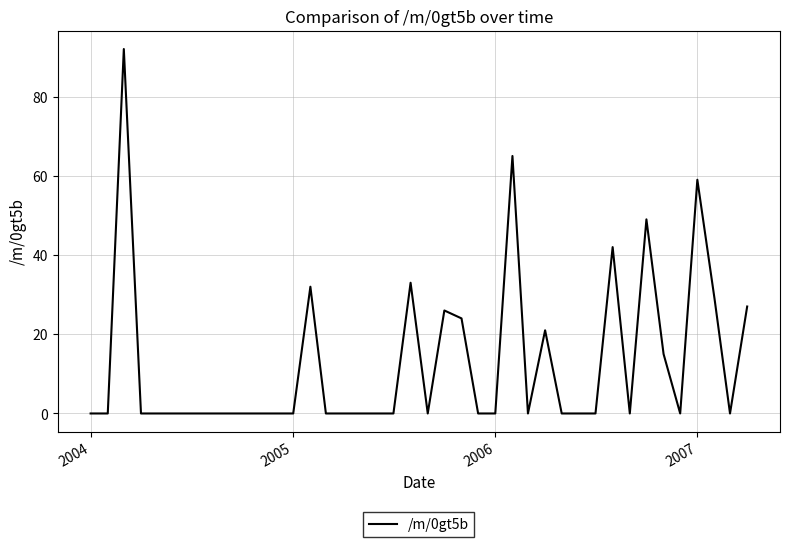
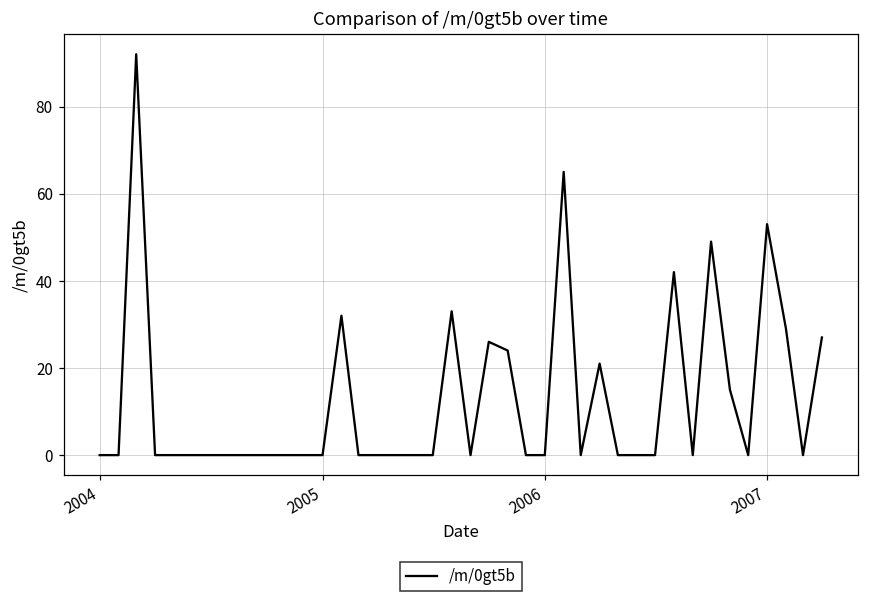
  {
    "2004": 0,
    "2005": 0,
    "2006": 0,
-   "2007": 59
+   "2007": 53
  }
